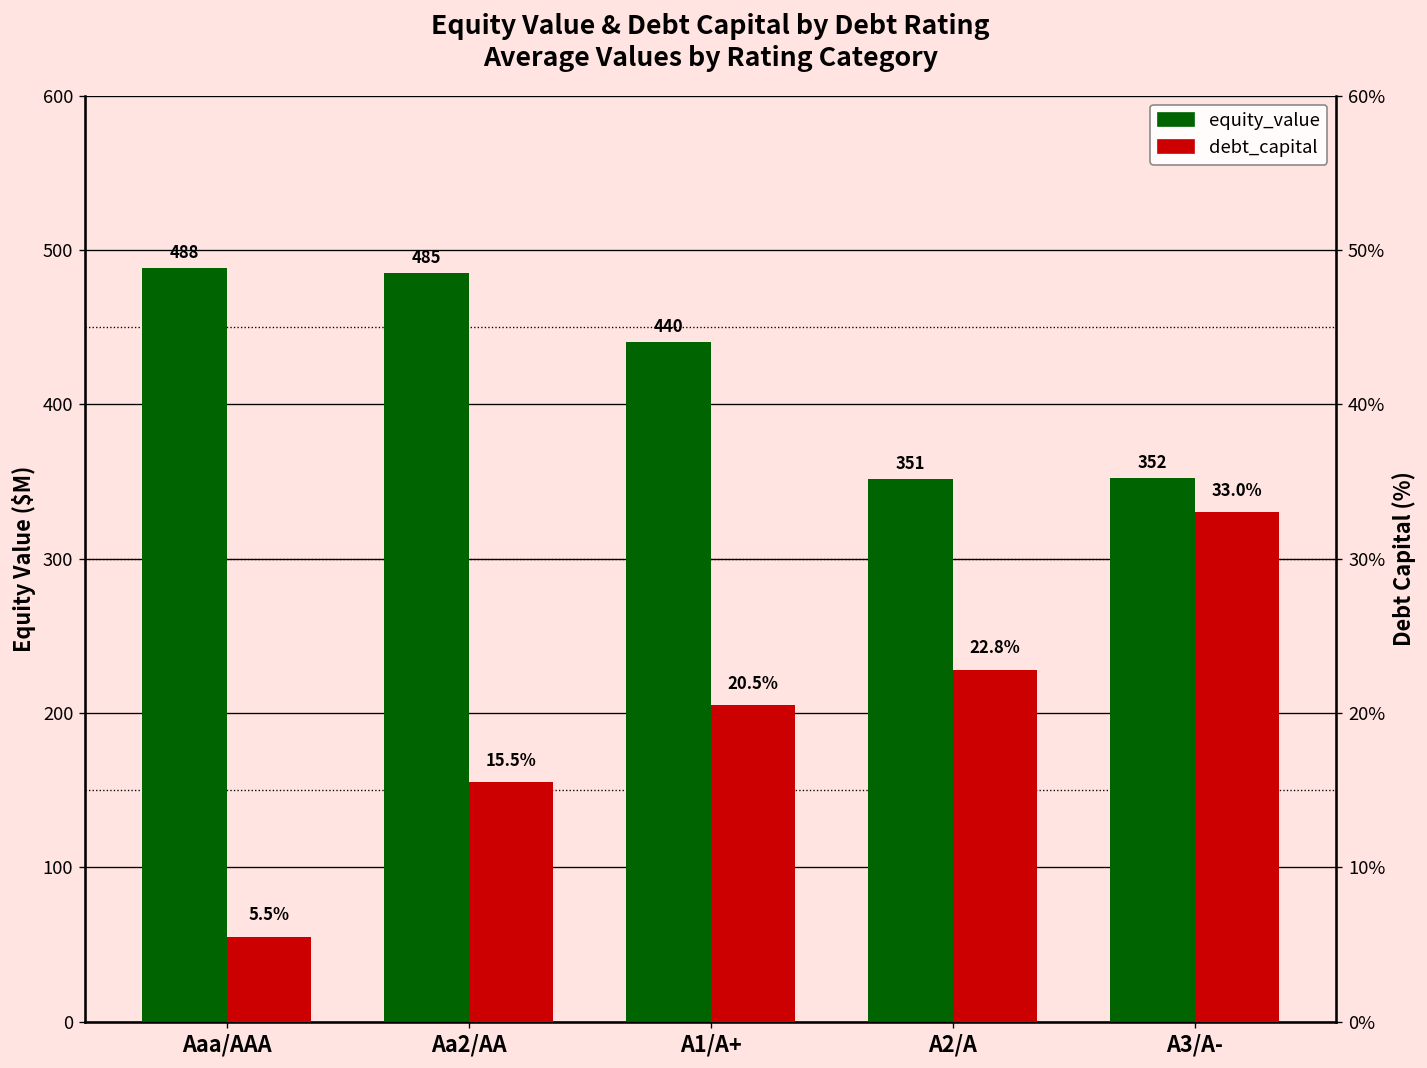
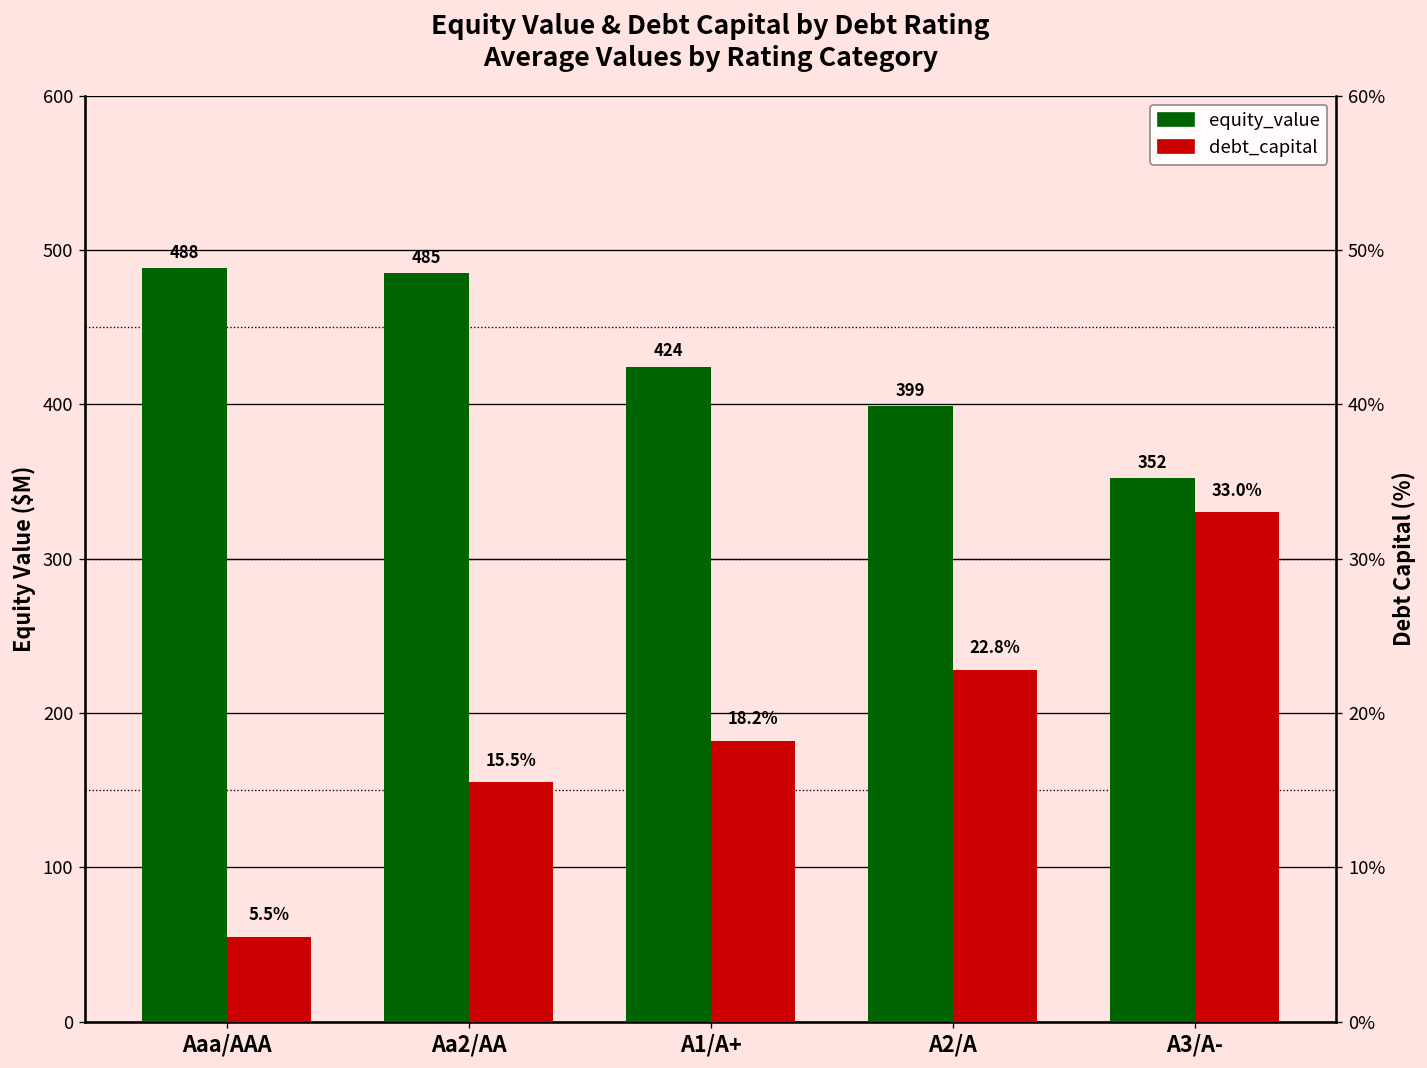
  {
    "equity_value": {
      "Aaa/AAA": "488",
      "Aa2/AA": "485",
-     "A1/A+": "440",
-     "A2/A": "351",
+     "A1/A+": "424",
+     "A2/A": "399",
      "A3/A-": "352"
    },
    "debt_capital": {
      "Aaa/AAA": "5.5%",
      "Aa2/AA": "15.5%",
-     "A1/A+": "20.5%",
+     "A1/A+": "18.2%",
      "A2/A": "22.8%",
      "A3/A-": "33.0%"
    }
  }
